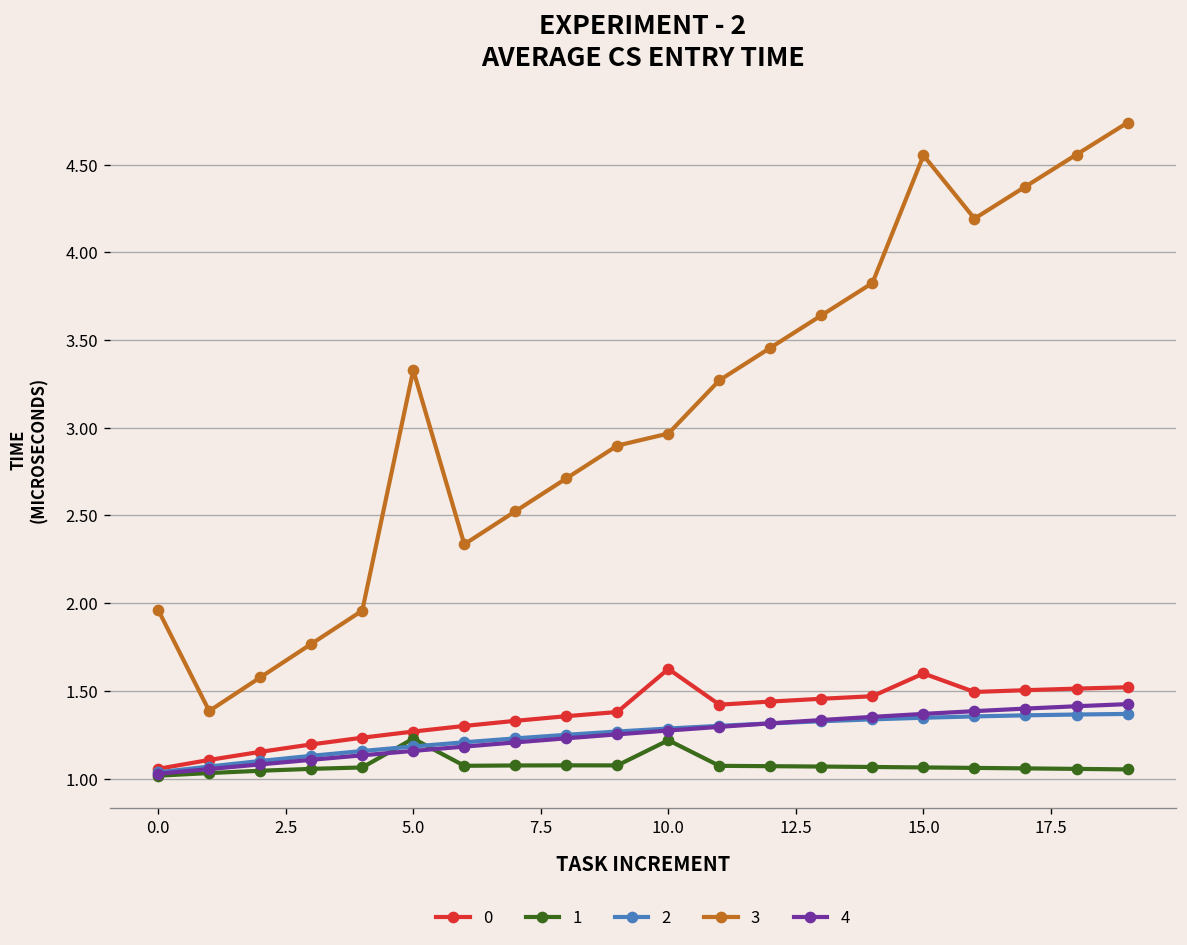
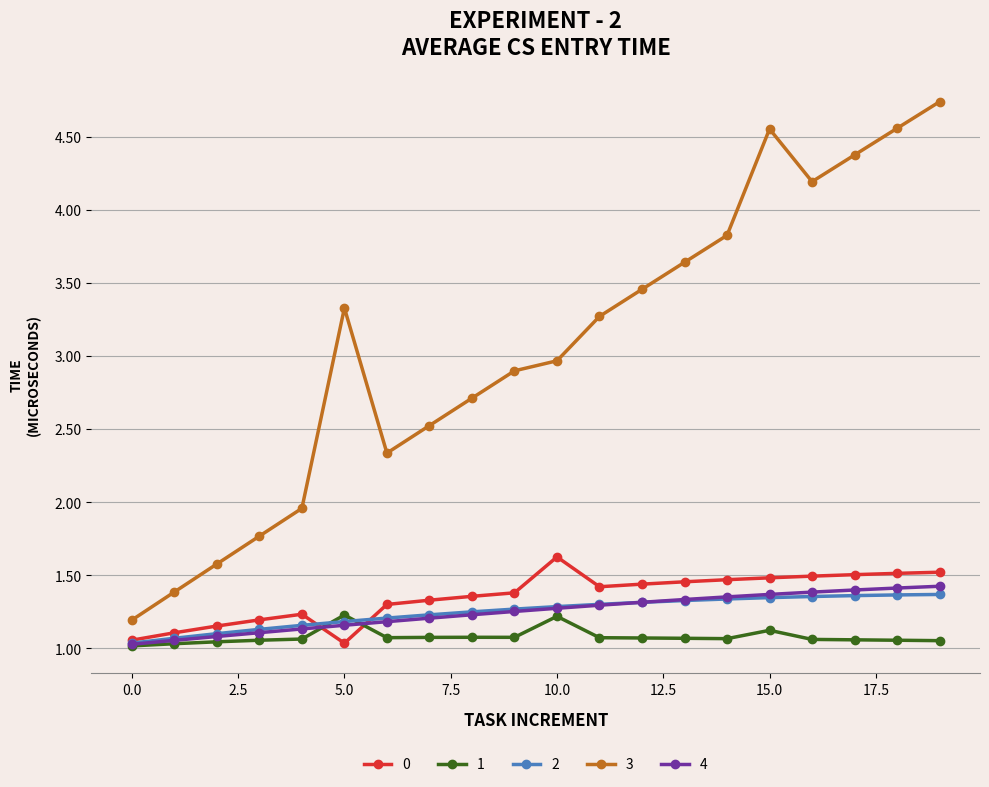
  {
    "0": {
      "0.0": 1.06,
-     "5.0": 1.27,
+     "5.0": 1.03,
      "10.0": 1.63,
-     "15.0": 1.60
+     "15.0": 1.48
    },
    "1": {
      "5.0": 1.23,
      "10.0": 1.22,
-     "15.0": 1.06
+     "15.0": 1.12
    },
    "2": {
      "5.0": 1.18,
      "15.0": 1.35
    },
    "3": {
-     "0.0": 1.96,
+     "0.0": 1.19,
      "5.0": 3.33,
      "10.0": 2.97,
      "15.0": 4.55
    },
    "4": {
      "5.0": 1.16,
      "15.0": 1.37
    }
  }
